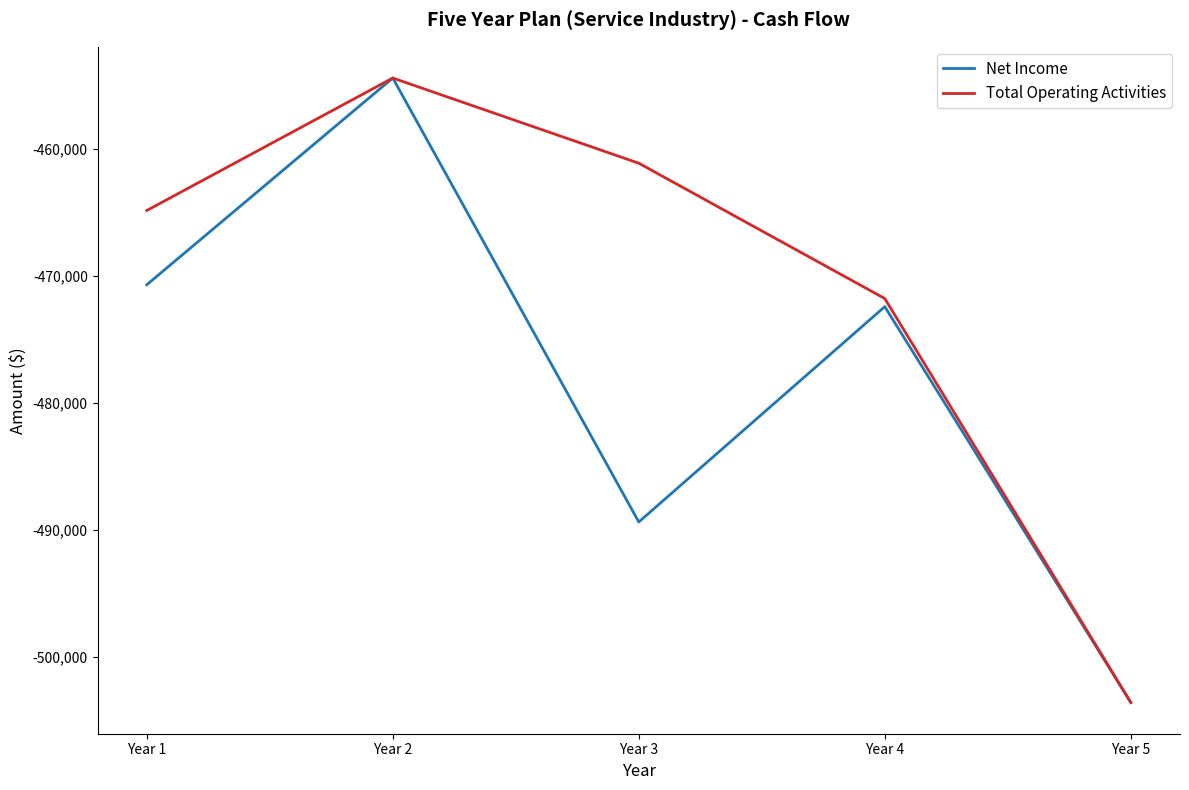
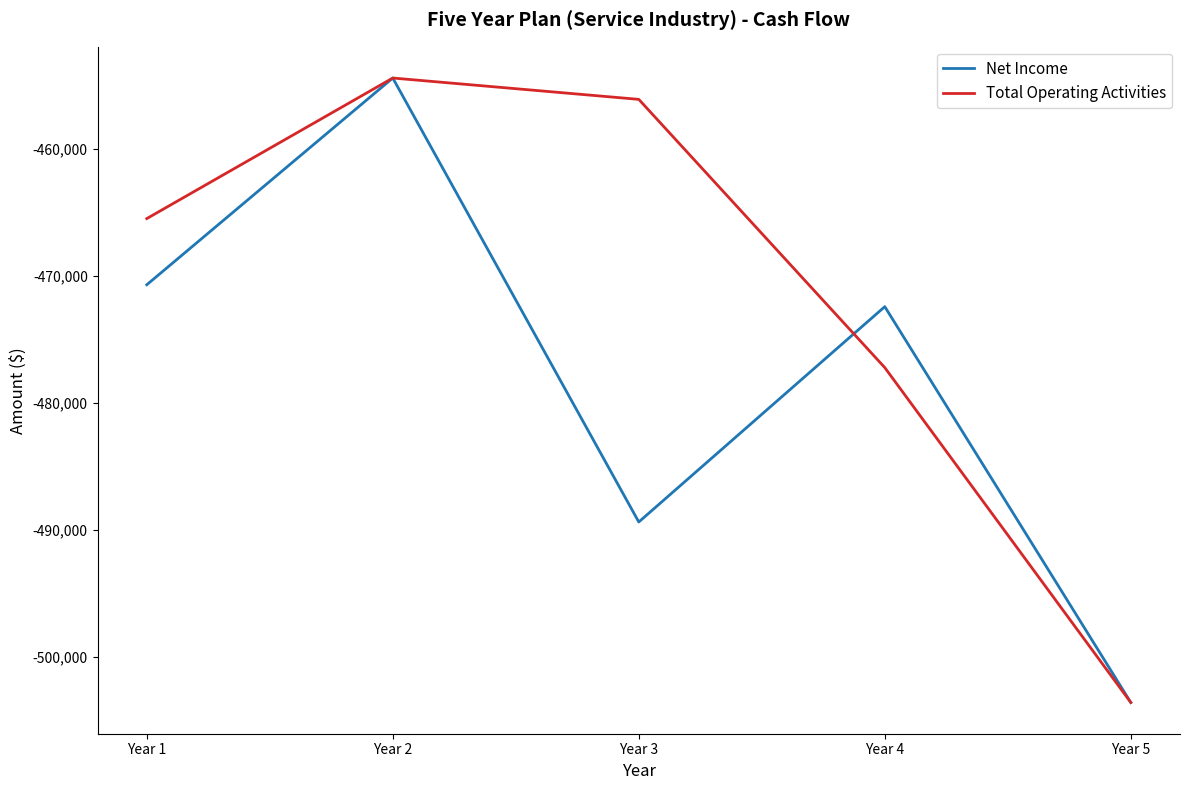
  {
    "Net Income": {
      "Year 1": "-470,700",
      "Year 3": "-489,400",
      "Year 4": "-472,400"
    },
    "Total Operating Activities": {
-     "Year 1": "-464,900",
-     "Year 3": "-461,100",
-     "Year 4": "-471,800"
+     "Year 1": "-465,500",
+     "Year 3": "-456,100",
+     "Year 4": "-477,200"
    }
  }
